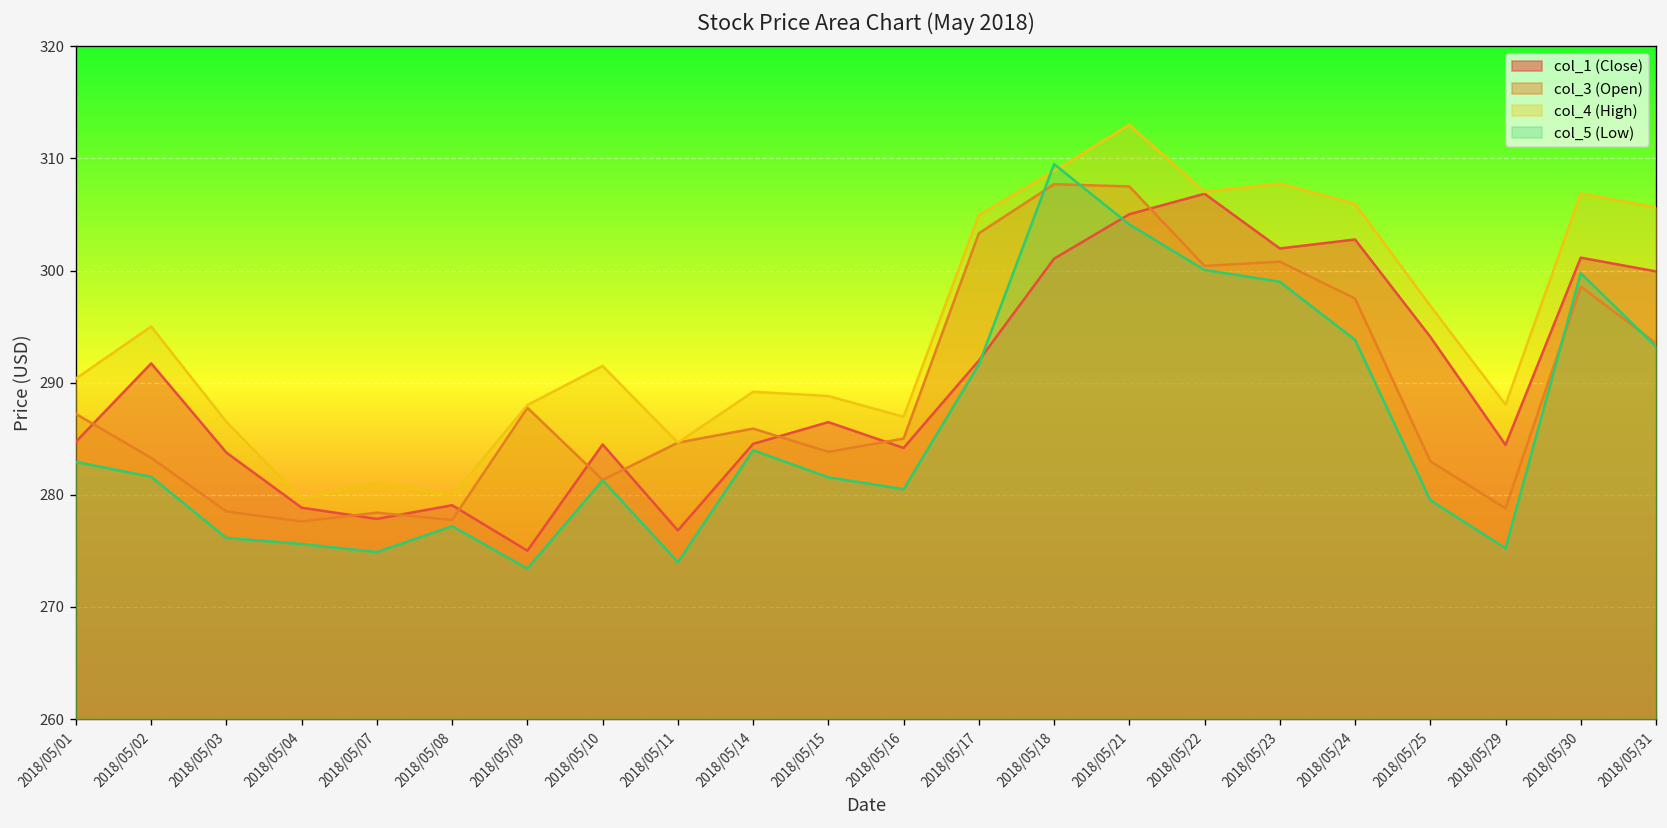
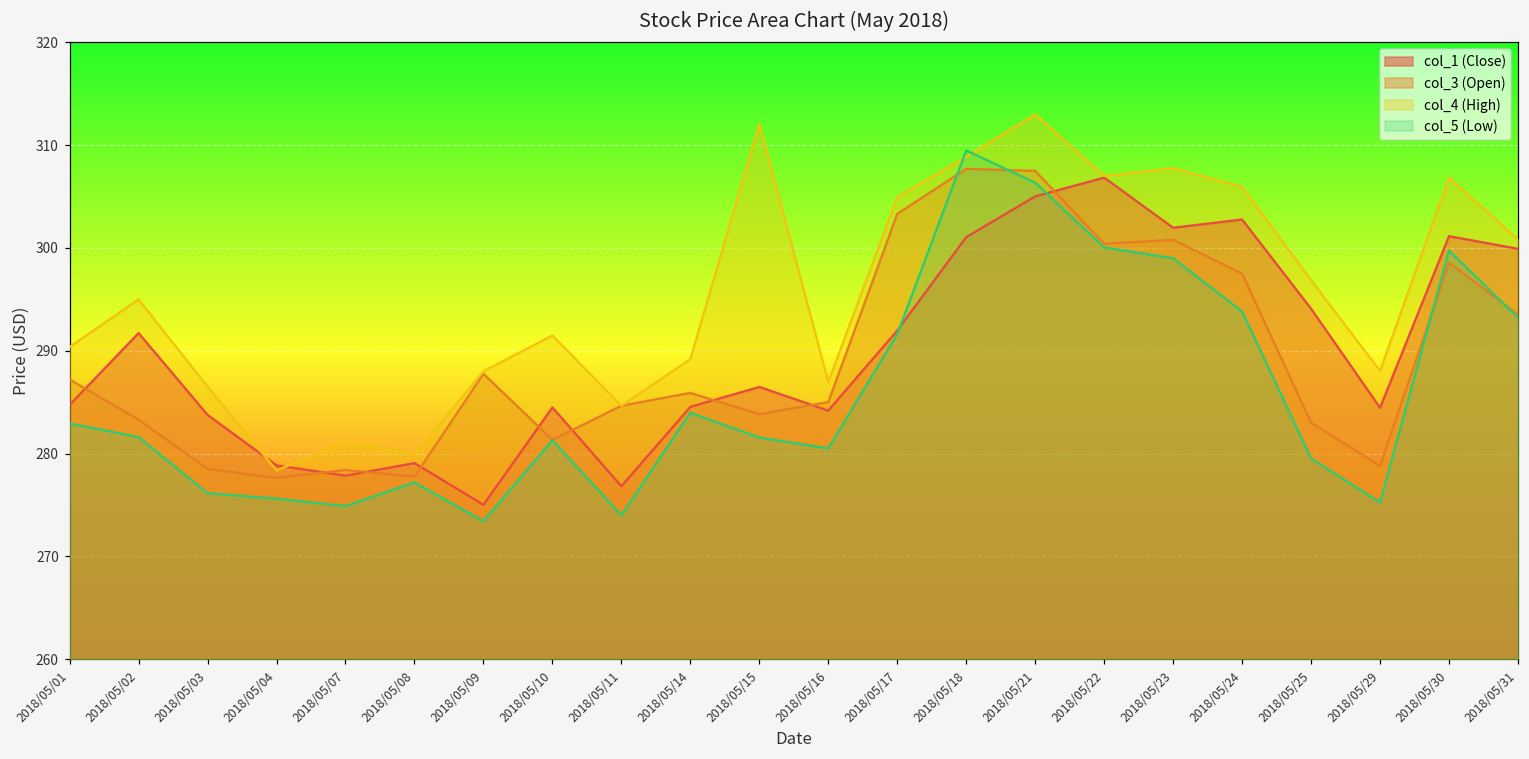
  {
    "col_4 (High)": {
      "2018/05/01": 290,
      "2018/05/02": 295,
      "2018/05/03": 287,
-     "2018/05/04": 280,
+     "2018/05/04": 278,
      "2018/05/07": 281,
      "2018/05/08": 280,
      "2018/05/10": 291,
      "2018/05/14": 289,
-     "2018/05/15": 289,
+     "2018/05/15": 312,
      "2018/05/16": 287,
      "2018/05/17": 305,
      "2018/05/18": 309,
      "2018/05/21": 313,
      "2018/05/23": 308,
      "2018/05/24": 306,
      "2018/05/25": 297,
      "2018/05/29": 288,
      "2018/05/30": 307,
-     "2018/05/31": 306
+     "2018/05/31": 301
    },
    "col_5 (Low)": {
      "2018/05/01": 283,
      "2018/05/02": 282,
      "2018/05/03": 276,
      "2018/05/04": 276,
      "2018/05/07": 275,
      "2018/05/08": 277,
      "2018/05/09": 273,
      "2018/05/11": 274,
      "2018/05/14": 284,
      "2018/05/15": 282,
      "2018/05/16": 281,
      "2018/05/17": 292,
      "2018/05/18": 309,
-     "2018/05/21": 304,
+     "2018/05/21": 306,
      "2018/05/22": 300,
      "2018/05/23": 299,
      "2018/05/24": 294,
      "2018/05/25": 280,
      "2018/05/29": 275,
      "2018/05/30": 300,
      "2018/05/31": 293
    }
  }
